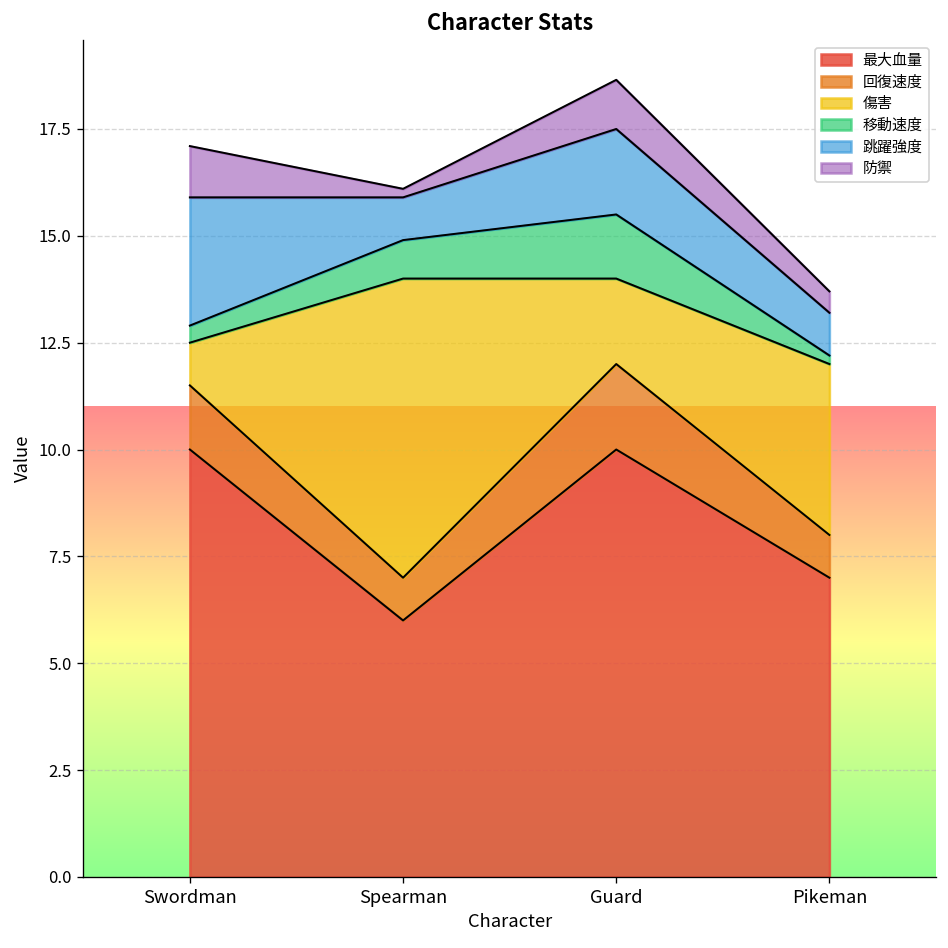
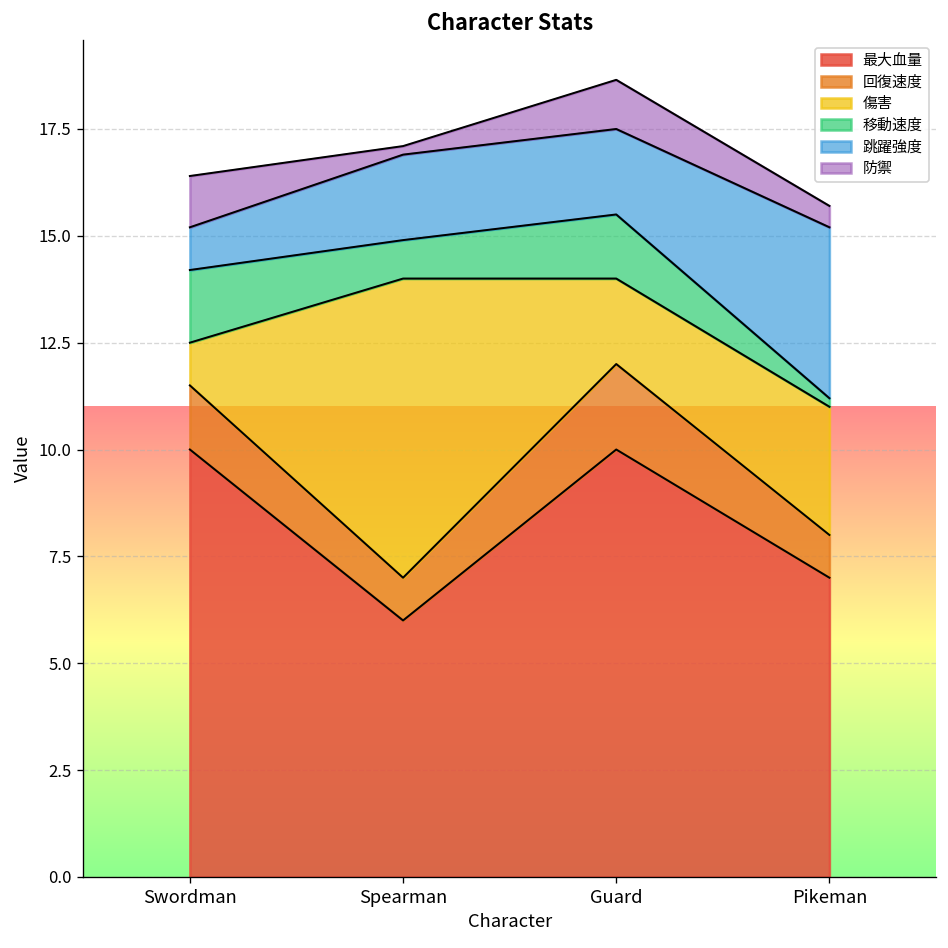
  {
    "傷害": {
      "Swordman": 1,
      "Spearman": 7,
      "Guard": 2,
-     "Pikeman": 4
+     "Pikeman": 3
    },
    "移動速度": {
-     "Swordman": 0.4,
+     "Swordman": 1.7,
      "Spearman": 0.9,
      "Guard": 1.5,
      "Pikeman": 0.2
    },
    "跳躍強度": {
-     "Swordman": 3,
-     "Spearman": 1,
+     "Swordman": 1,
+     "Spearman": 2,
      "Guard": 2,
-     "Pikeman": 1
+     "Pikeman": 4
    },
    "防禦": {
      "Swordman": 1.2,
      "Spearman": 0.2,
      "Guard": 1.1,
      "Pikeman": 0.5
    }
  }
